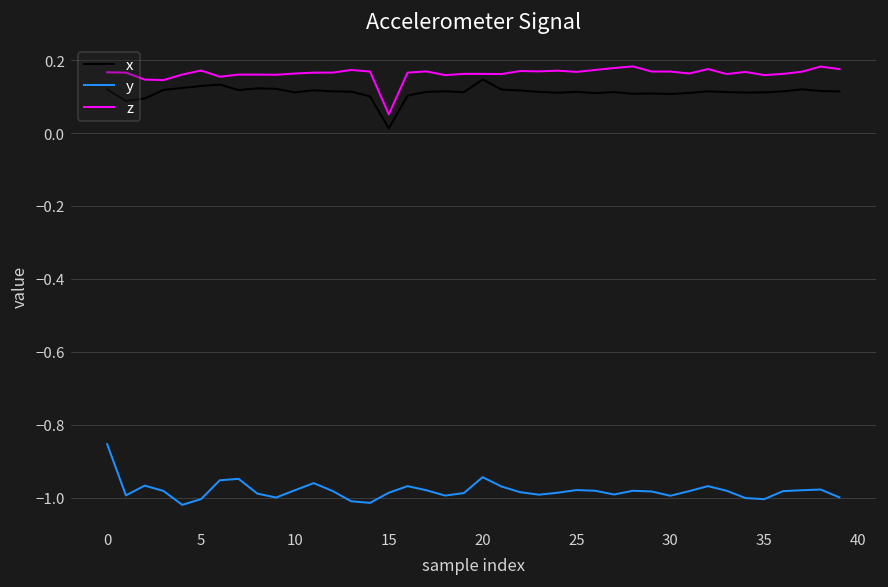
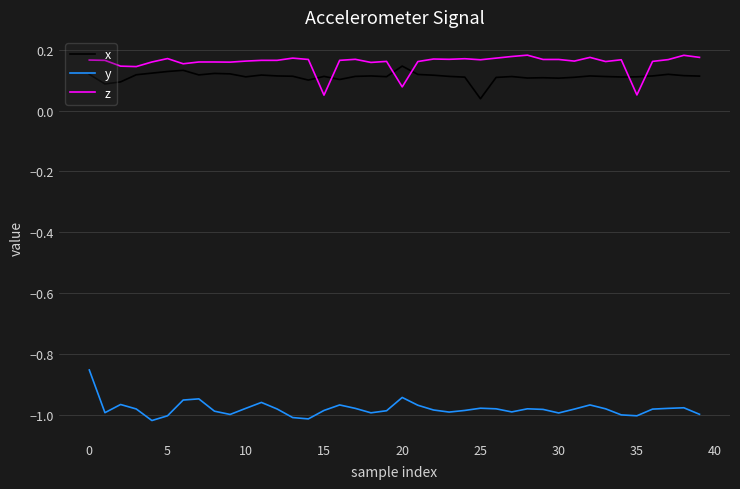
  {
    "x": {
      "5": 0.13,
      "10": 0.11,
-     "15": 0.01,
+     "15": 0.11,
      "20": 0.15,
-     "25": 0.11,
+     "25": 0.04,
      "30": 0.11,
      "35": 0.11
    },
    "y": {
      "0": -0.85,
      "5": -1.00,
      "10": -0.98,
      "15": -0.99,
      "20": -0.94,
      "25": -0.98,
      "30": -0.99,
      "35": -1.00
    },
    "z": {
      "5": 0.17,
      "10": 0.16,
      "15": 0.05,
-     "20": 0.16,
+     "20": 0.08,
      "25": 0.17,
      "30": 0.17,
-     "35": 0.16
+     "35": 0.05
    }
  }
